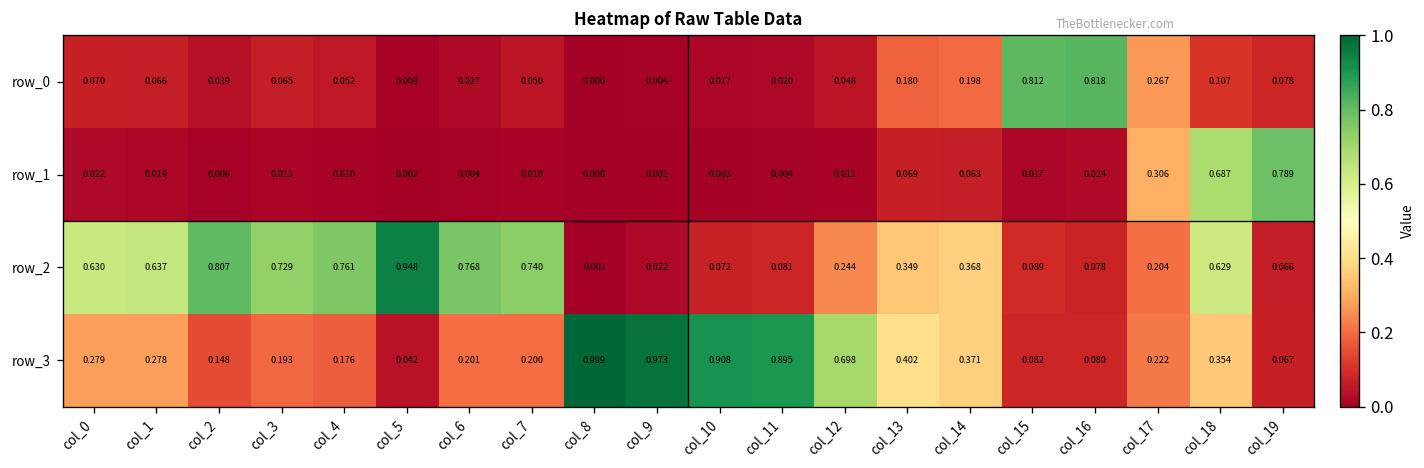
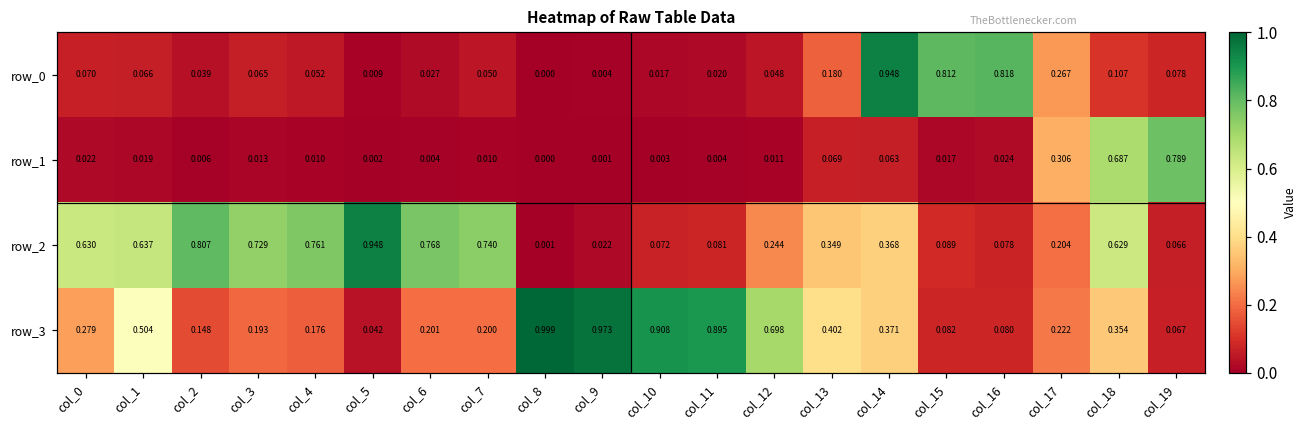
  {
    "row_0": {
      "col_0": 0.070,
      "col_1": 0.066,
      "col_2": 0.039,
      "col_3": 0.065,
      "col_4": 0.052,
      "col_5": 0.009,
      "col_6": 0.027,
      "col_7": 0.050,
      "col_8": 0.000,
      "col_9": 0.004,
      "col_10": 0.017,
      "col_11": 0.020,
      "col_12": 0.048,
      "col_13": 0.180,
-     "col_14": 0.198,
+     "col_14": 0.948,
      "col_15": 0.812,
      "col_16": 0.818,
      "col_17": 0.267,
      "col_18": 0.107,
      "col_19": 0.078
    },
    "row_1": {
      "col_0": 0.022,
      "col_1": 0.019,
      "col_2": 0.006,
      "col_3": 0.013,
      "col_4": 0.010,
      "col_5": 0.002,
      "col_6": 0.004,
      "col_7": 0.010,
      "col_8": 0.000,
      "col_9": 0.001,
      "col_10": 0.003,
      "col_11": 0.004,
      "col_12": 0.011,
      "col_13": 0.069,
      "col_14": 0.063,
      "col_15": 0.017,
      "col_16": 0.024,
      "col_17": 0.306,
      "col_18": 0.687,
      "col_19": 0.789
    },
    "row_2": {
      "col_0": 0.630,
      "col_1": 0.637,
      "col_2": 0.807,
      "col_3": 0.729,
      "col_4": 0.761,
      "col_5": 0.948,
      "col_6": 0.768,
      "col_7": 0.740,
      "col_8": 0.001,
      "col_9": 0.022,
      "col_10": 0.072,
      "col_11": 0.081,
      "col_12": 0.244,
      "col_13": 0.349,
      "col_14": 0.368,
      "col_15": 0.089,
      "col_16": 0.078,
      "col_17": 0.204,
      "col_18": 0.629,
      "col_19": 0.066
    },
    "row_3": {
      "col_0": 0.279,
-     "col_1": 0.278,
+     "col_1": 0.504,
      "col_2": 0.148,
      "col_3": 0.193,
      "col_4": 0.176,
      "col_5": 0.042,
      "col_6": 0.201,
      "col_7": 0.200,
      "col_8": 0.999,
      "col_9": 0.973,
      "col_10": 0.908,
      "col_11": 0.895,
      "col_12": 0.698,
      "col_13": 0.402,
      "col_14": 0.371,
      "col_15": 0.082,
      "col_16": 0.080,
      "col_17": 0.222,
      "col_18": 0.354,
      "col_19": 0.067
    }
  }
